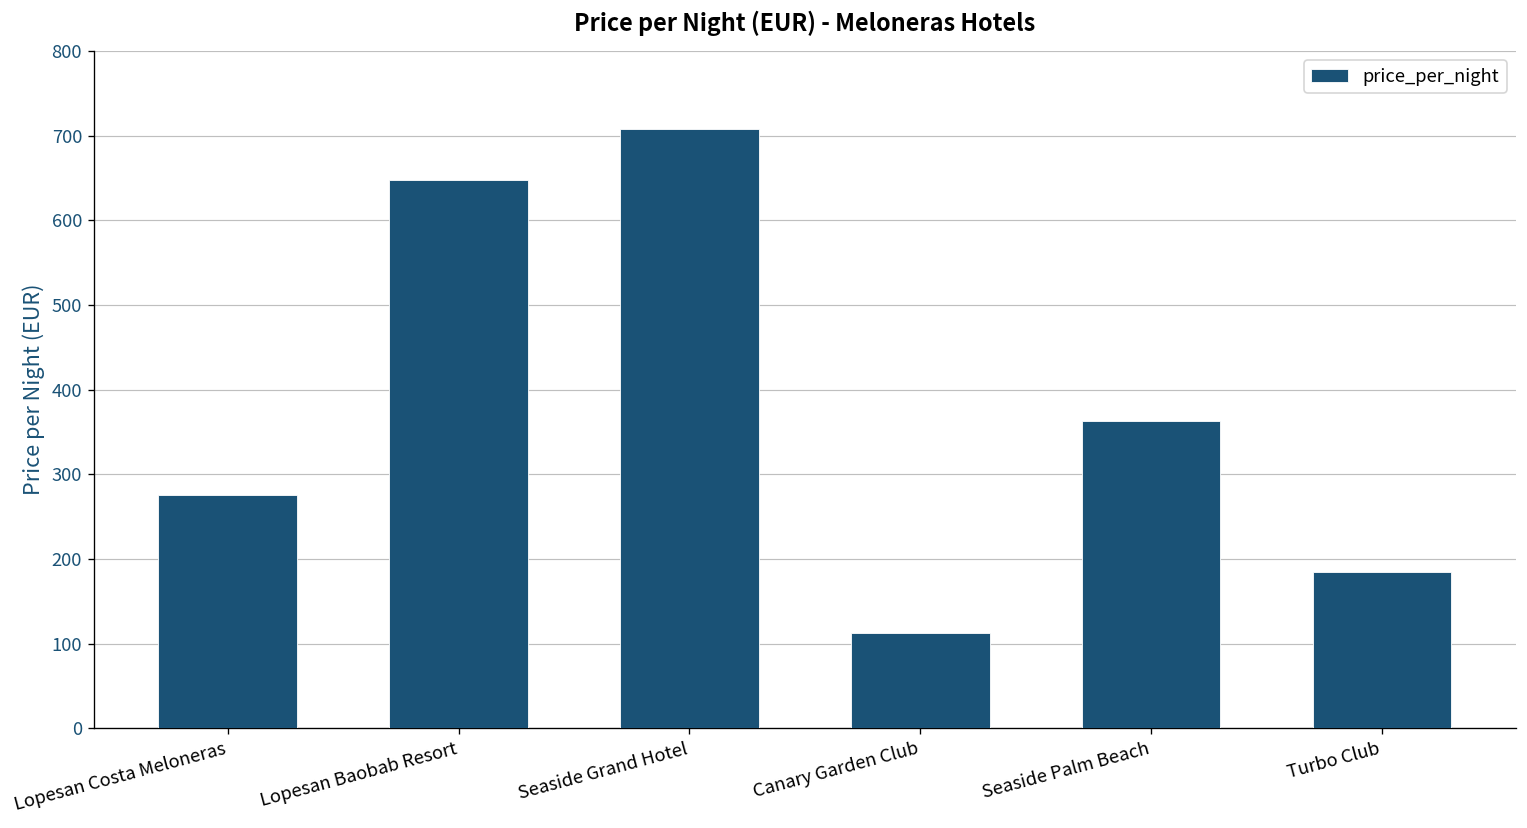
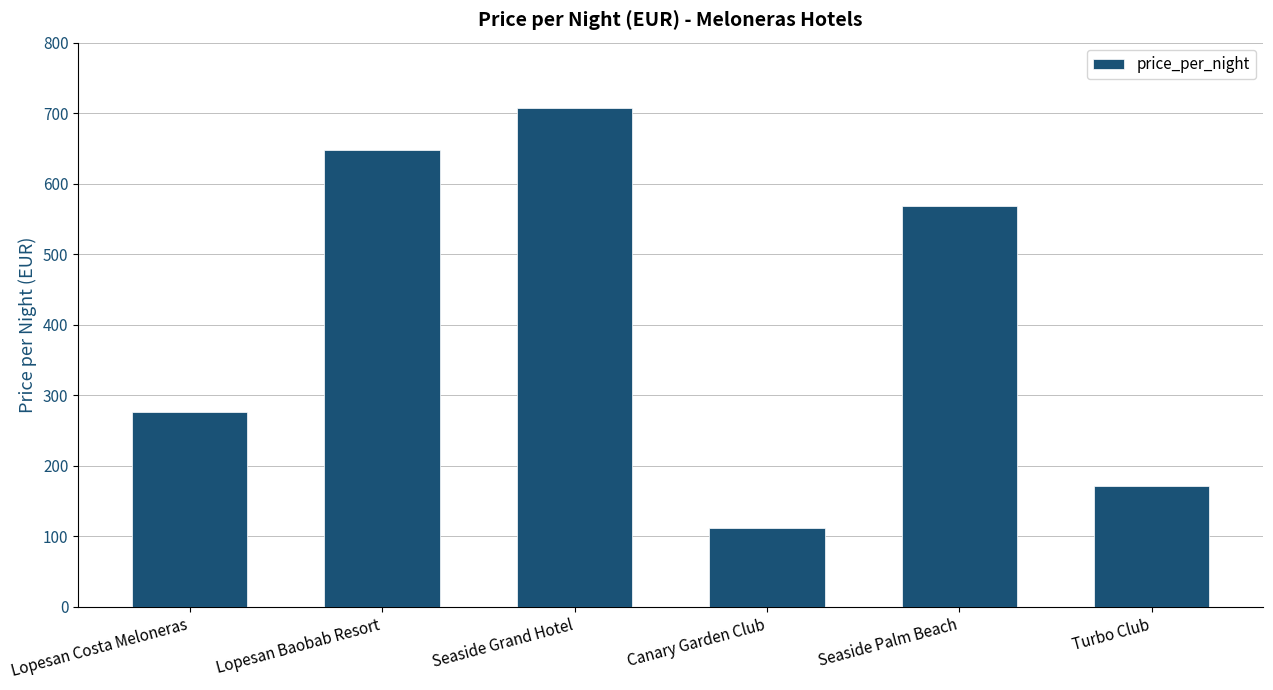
  {
    "Lopesan Costa Meloneras": 280,
    "Lopesan Baobab Resort": 650,
    "Seaside Grand Hotel": 710,
    "Canary Garden Club": 110,
-   "Seaside Palm Beach": 360,
-   "Turbo Club": 190
+   "Seaside Palm Beach": 570,
+   "Turbo Club": 170
  }
